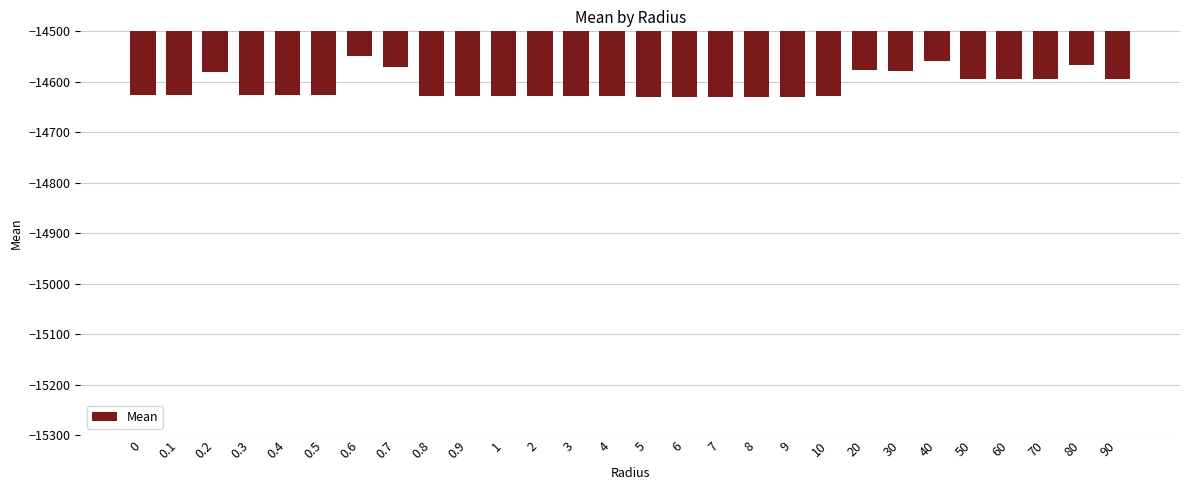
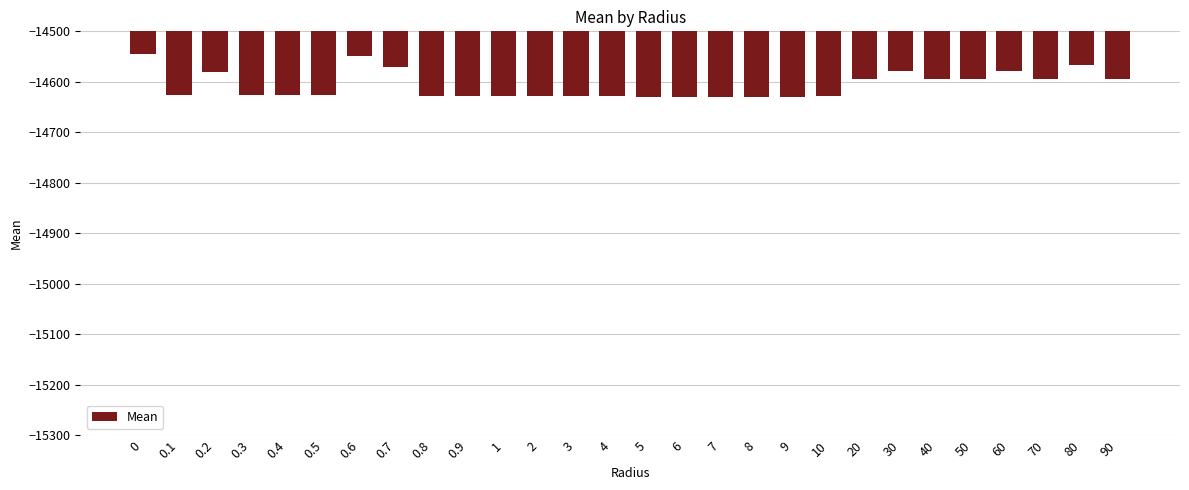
  {
-   "0": -14630,
+   "0": -14540,
    "0.1": -14630,
    "0.2": -14580,
    "0.3": -14630,
    "0.4": -14630,
    "0.5": -14630,
    "0.6": -14550,
    "0.7": -14570,
    "0.8": -14630,
    "0.9": -14630,
    "1": -14630,
    "2": -14630,
    "3": -14630,
    "4": -14630,
    "5": -14630,
    "6": -14630,
    "7": -14630,
    "8": -14630,
    "9": -14630,
    "10": -14630,
-   "20": -14580,
+   "20": -14590,
    "30": -14580,
-   "40": -14560,
+   "40": -14590,
    "50": -14590,
-   "60": -14590,
+   "60": -14580,
    "70": -14590,
    "80": -14570,
    "90": -14590
  }
